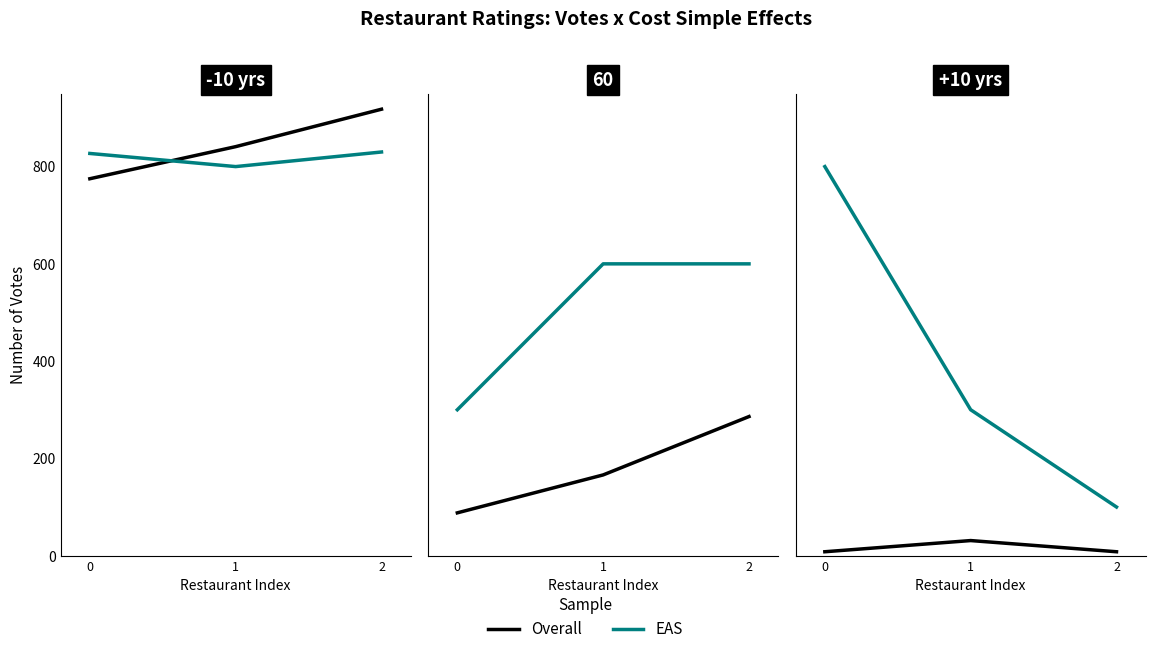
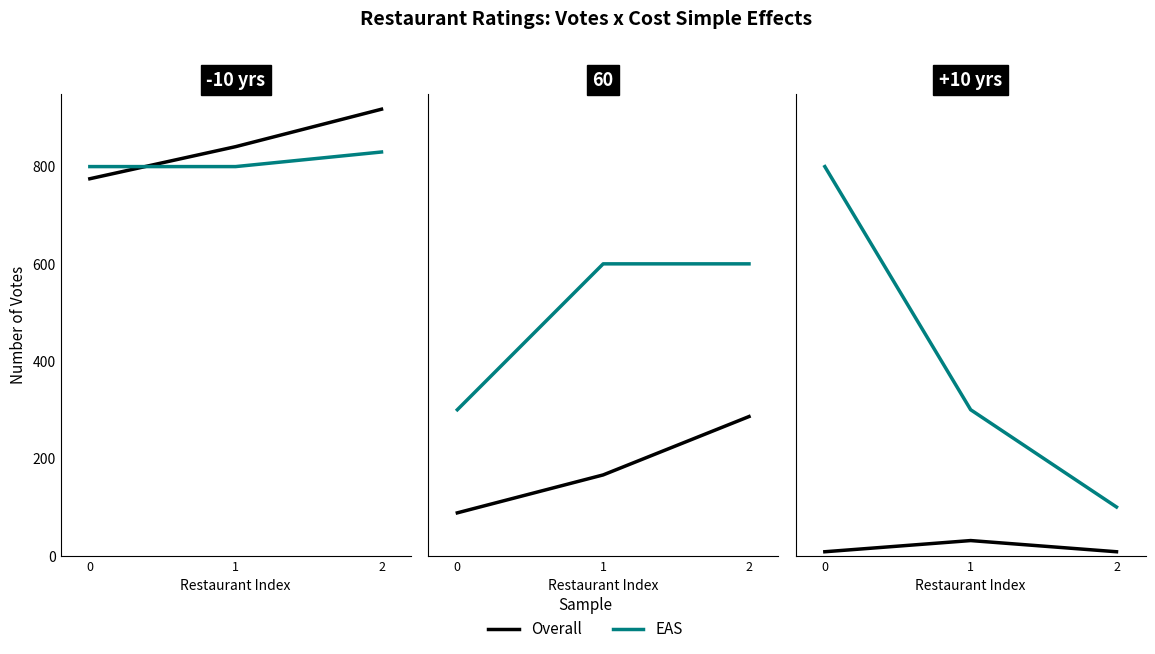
  {
    "-10 yrs": {
      "Overall": {
        "0": 780,
        "1": 840,
        "2": 920
      },
      "EAS": {
-       "0": 830,
+       "0": 800,
        "1": 800,
        "2": 830
      }
    }
  }
